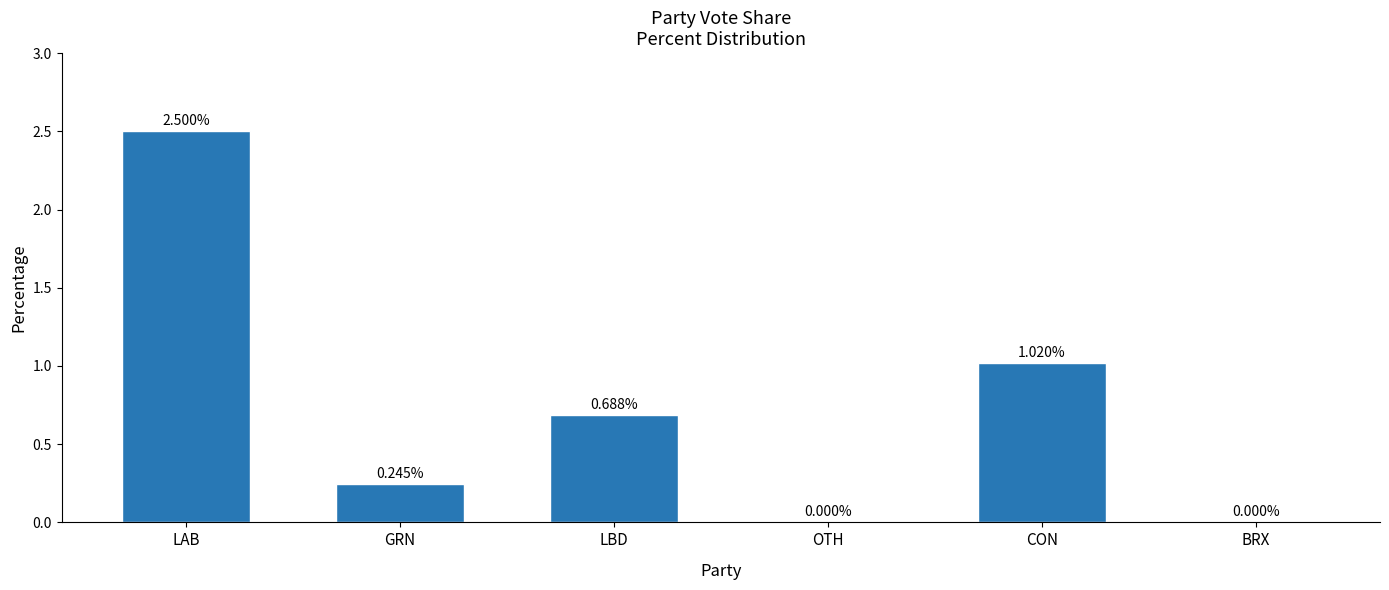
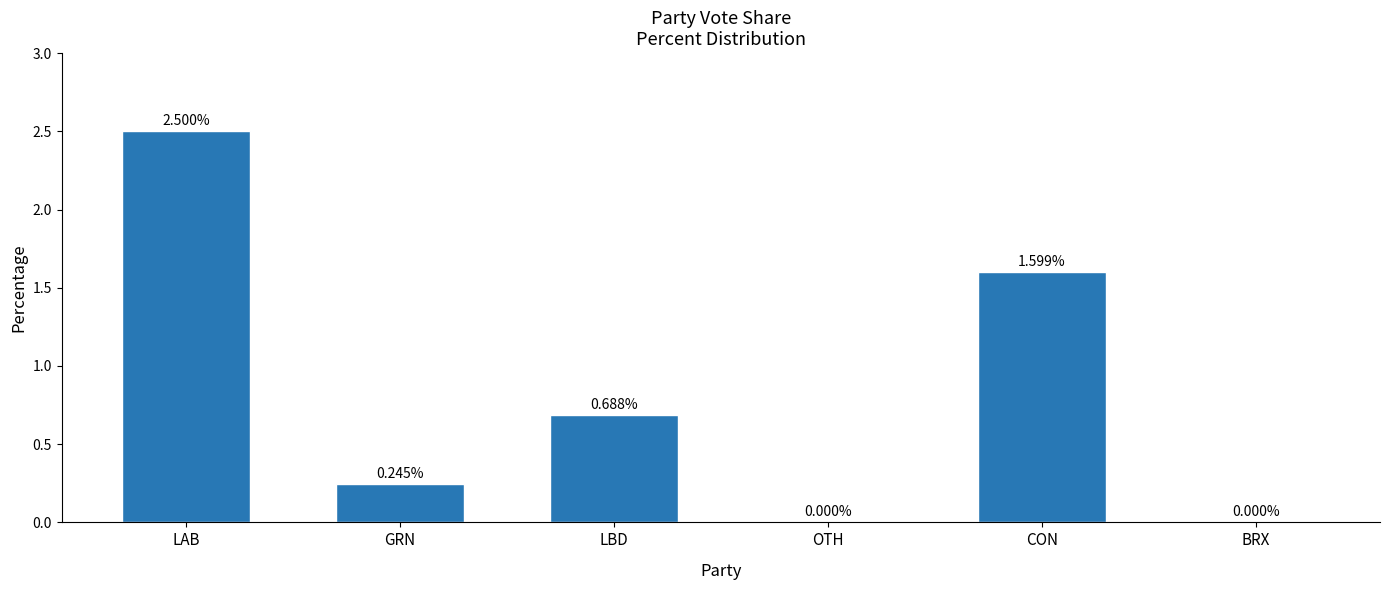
  {
    "LAB": "2.500%",
    "GRN": "0.245%",
    "LBD": "0.688%",
    "OTH": "0.000%",
-   "CON": "1.020%",
+   "CON": "1.599%",
    "BRX": "0.000%"
  }
